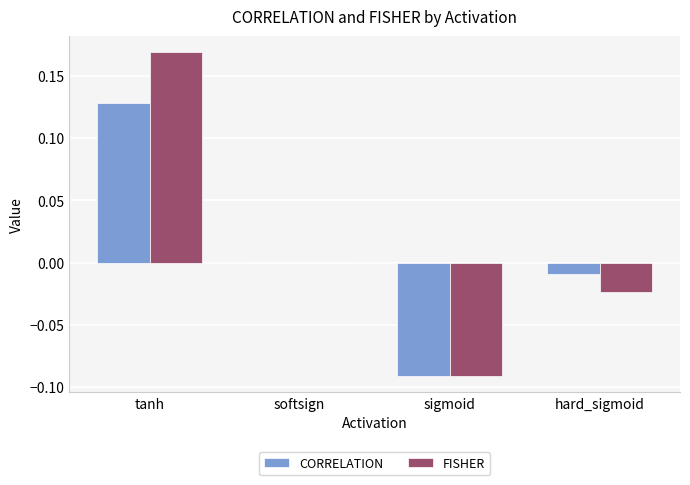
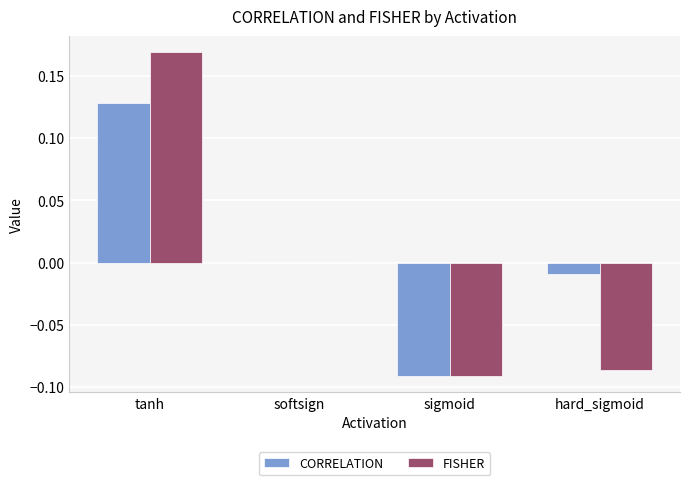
  {
    "CORRELATION": {
      "tanh": 0.128,
      "sigmoid": -0.091,
      "hard_sigmoid": -0.009
    },
    "FISHER": {
      "tanh": 0.169,
      "sigmoid": -0.091,
-     "hard_sigmoid": -0.024
+     "hard_sigmoid": -0.086
    }
  }
